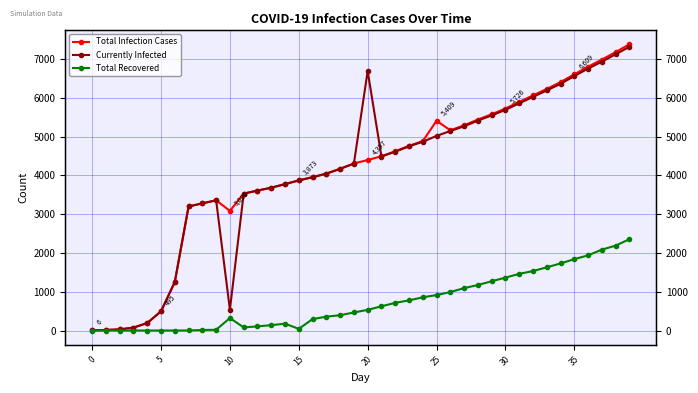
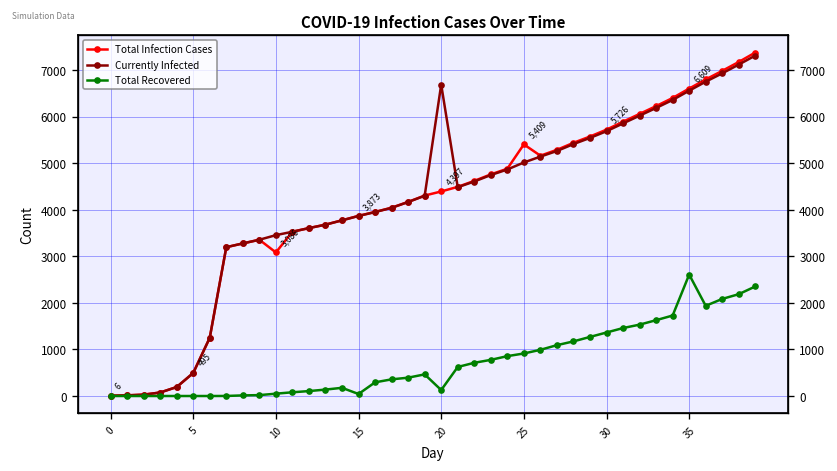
  {
    "Total Infection Cases": {
      "25": "5,409"
    },
    "Currently Infected": {
-     "10": "500",
+     "10": "3500",
      "20": "6700",
      "25": "5000"
    },
    "Total Recovered": {
      "5": "0",
-     "10": "300",
+     "10": "100",
      "15": "0",
-     "20": "500",
+     "20": "100",
      "25": "900",
      "30": "1400",
-     "35": "1800"
+     "35": "2600"
    }
  }
